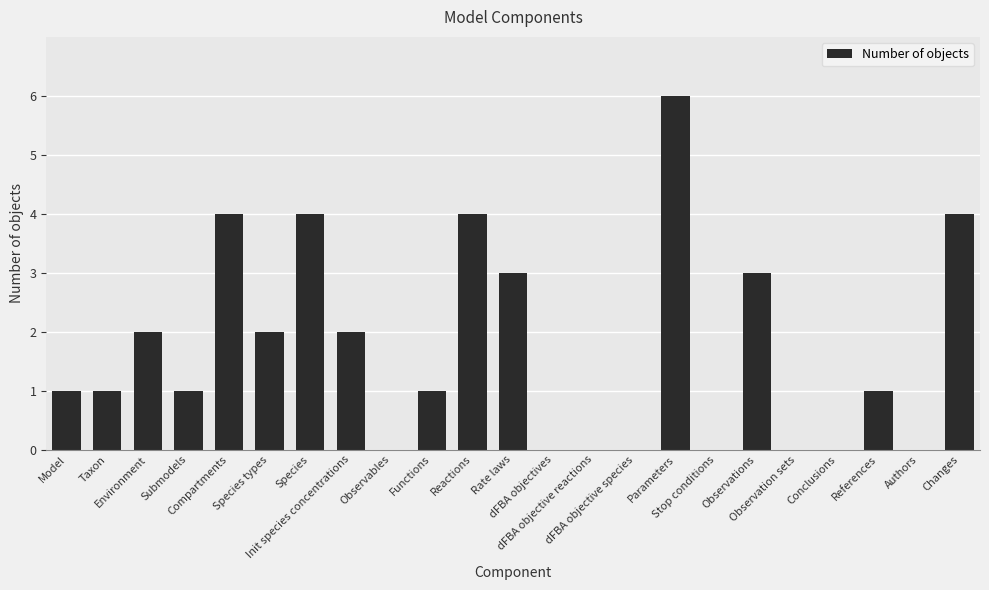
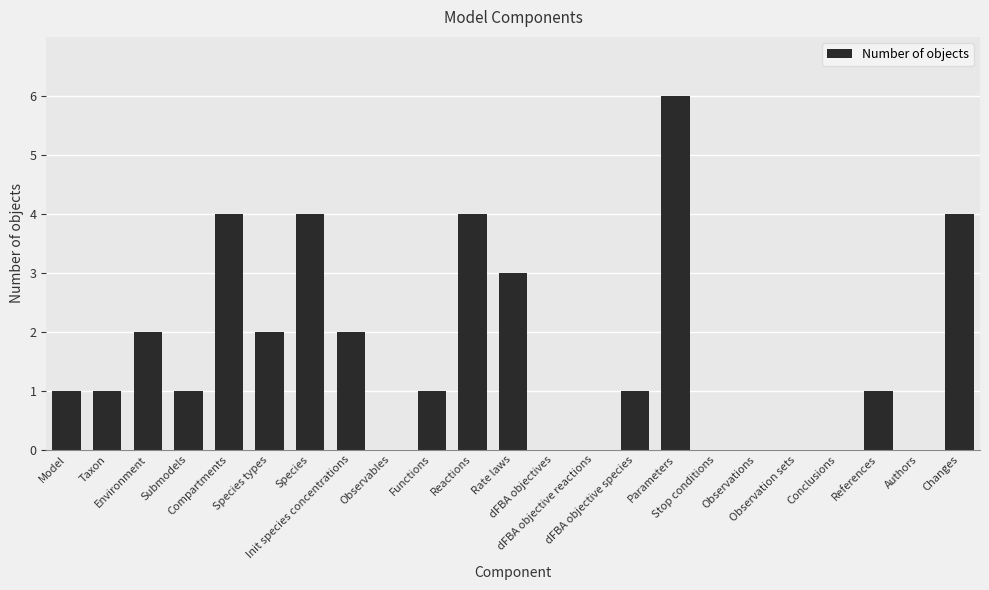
  {
    "Model": 1,
    "Taxon": 1,
    "Environment": 2,
    "Submodels": 1,
    "Compartments": 4,
    "Species types": 2,
    "Species": 4,
    "Init species concentrations": 2,
    "Observables": 0,
    "Functions": 1,
    "Reactions": 4,
    "Rate laws": 3,
    "dFBA objectives": 0,
    "dFBA objective reactions": 0,
-   "dFBA objective species": 0,
+   "dFBA objective species": 1,
    "Parameters": 6,
    "Stop conditions": 0,
-   "Observations": 3,
+   "Observations": 0,
    "Observation sets": 0,
    "Conclusions": 0,
    "References": 1,
    "Authors": 0,
    "Changes": 4
  }
